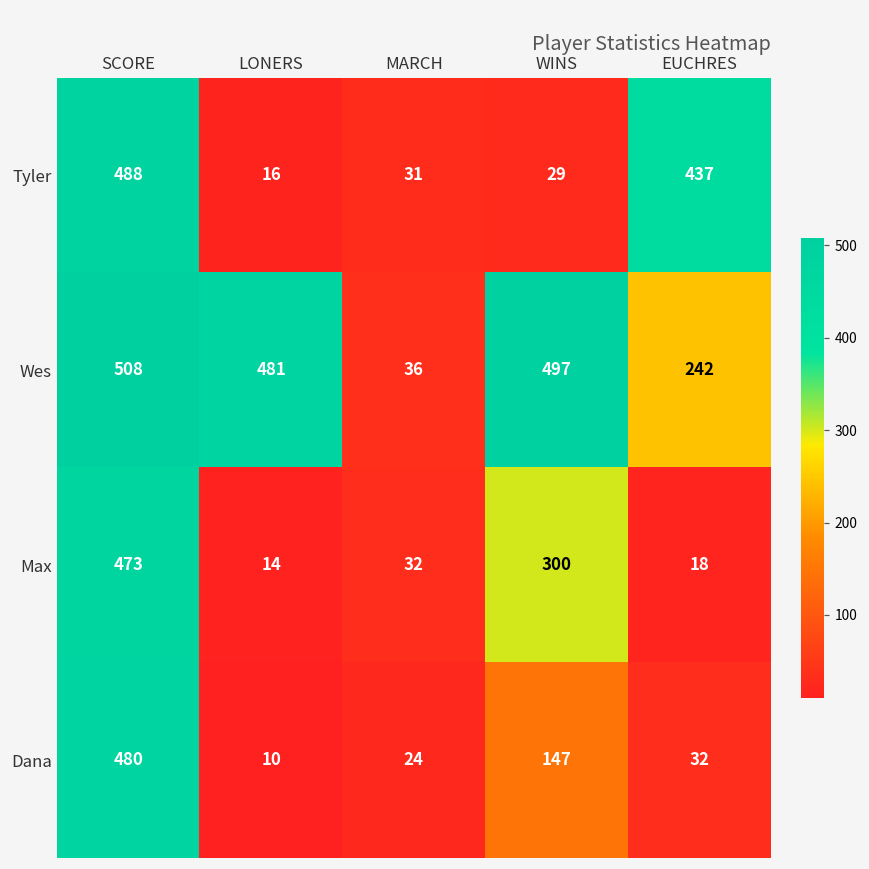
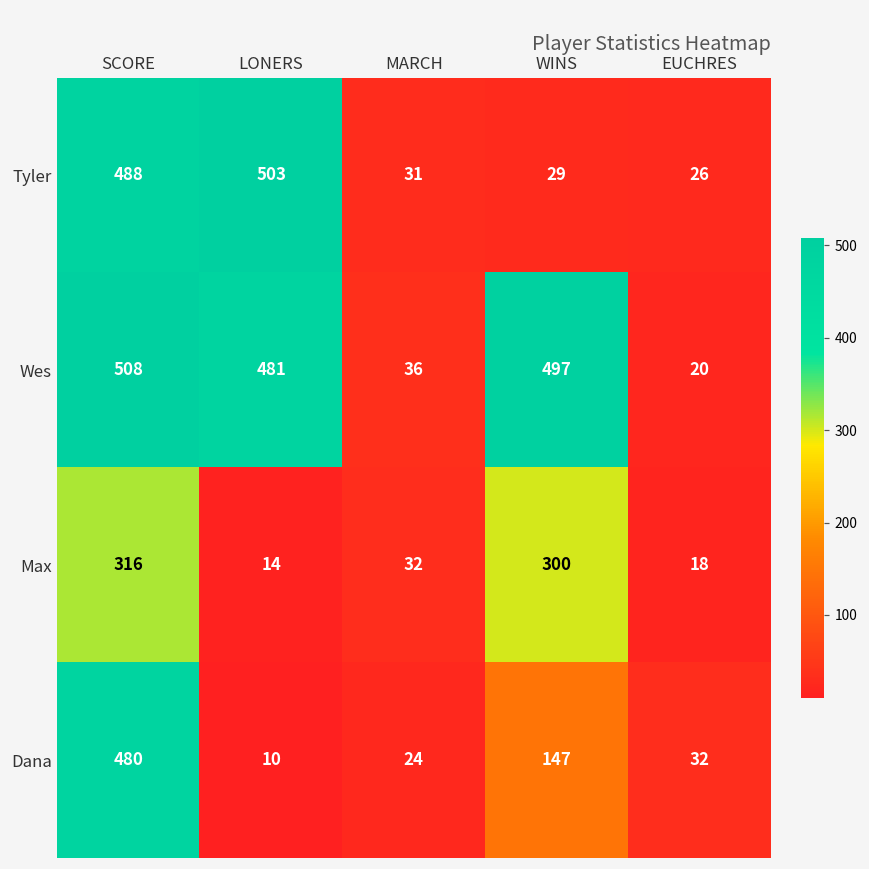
  {
    "Tyler": {
      "SCORE": 488,
-     "LONERS": 16,
+     "LONERS": 503,
      "MARCH": 31,
      "WINS": 29,
-     "EUCHRES": 437
+     "EUCHRES": 26
    },
    "Wes": {
      "SCORE": 508,
      "LONERS": 481,
      "MARCH": 36,
      "WINS": 497,
-     "EUCHRES": 242
+     "EUCHRES": 20
    },
    "Max": {
-     "SCORE": 473,
+     "SCORE": 316,
      "LONERS": 14,
      "MARCH": 32,
      "WINS": 300,
      "EUCHRES": 18
    },
    "Dana": {
      "SCORE": 480,
      "LONERS": 10,
      "MARCH": 24,
      "WINS": 147,
      "EUCHRES": 32
    }
  }
